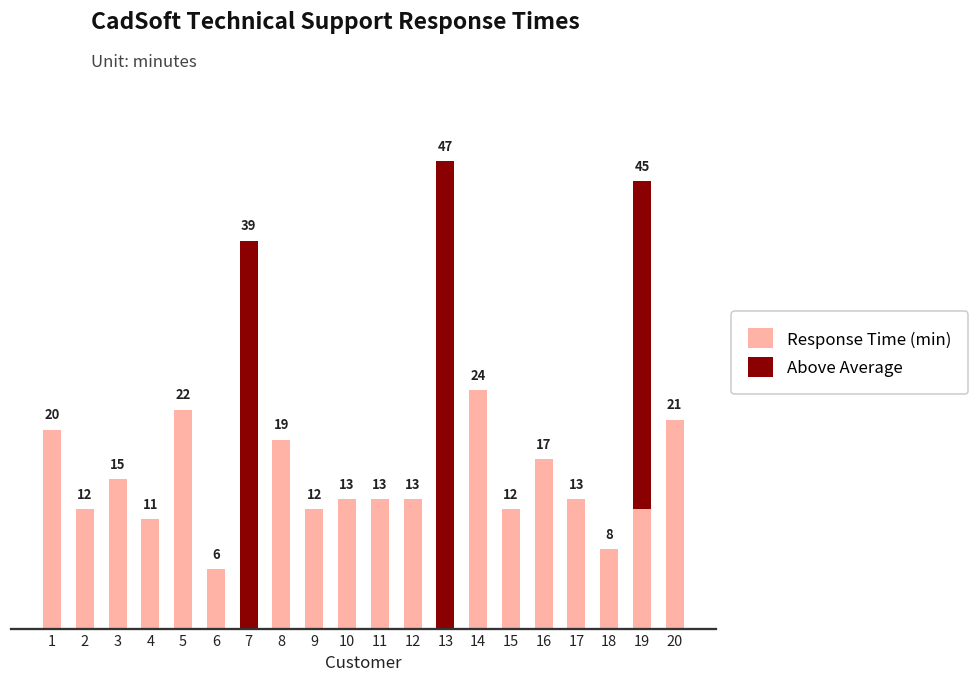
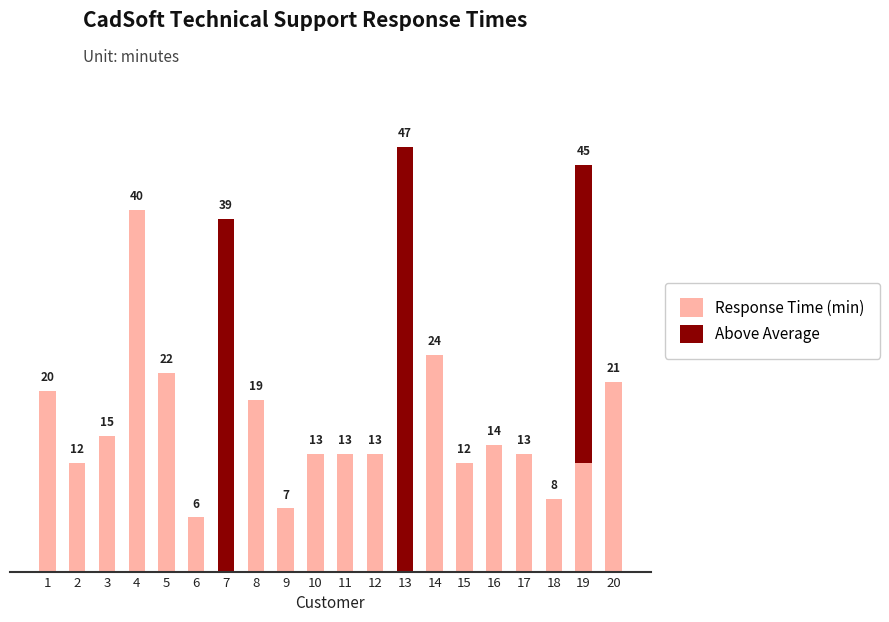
  {
    "Response Time (min)": {
      "1": 20,
      "2": 12,
      "3": 15,
-     "4": 11,
+     "4": 40,
      "5": 22,
      "6": 6,
      "7": 39,
      "8": 19,
-     "9": 12,
+     "9": 7,
      "10": 13,
      "11": 13,
      "12": 13,
      "13": 47,
      "14": 24,
      "15": 12,
-     "16": 17,
+     "16": 14,
      "17": 13,
      "18": 8,
      "19": 45,
      "20": 21
    },
    "Above Average": {
      "7": 39,
      "13": 47
    }
  }
